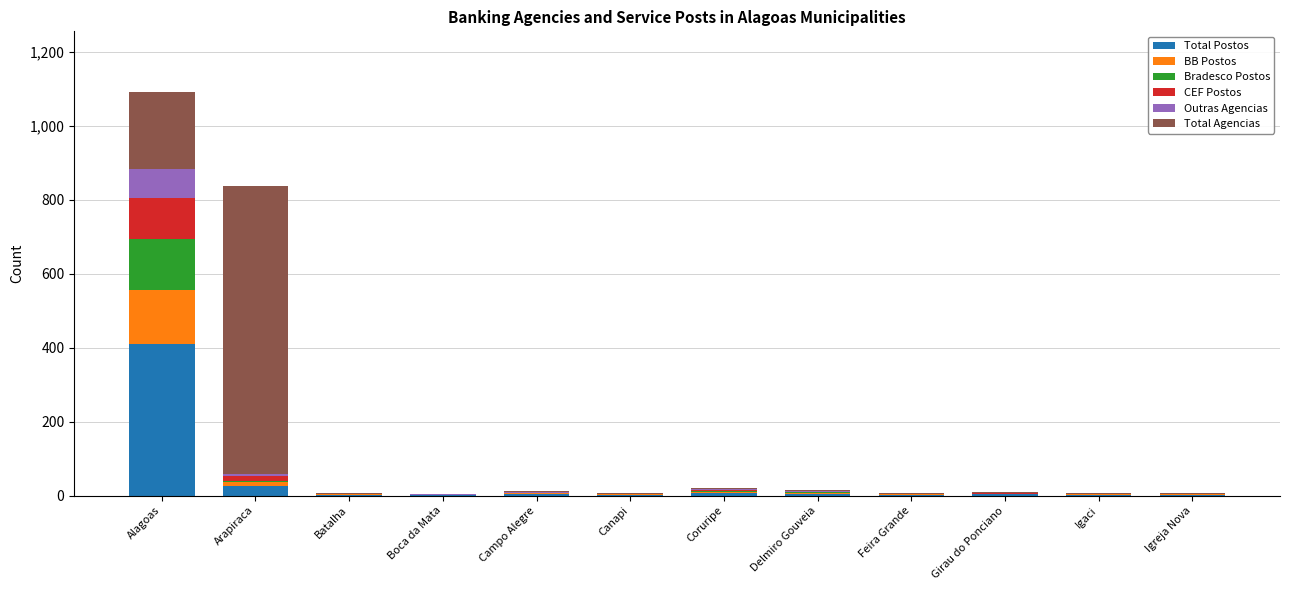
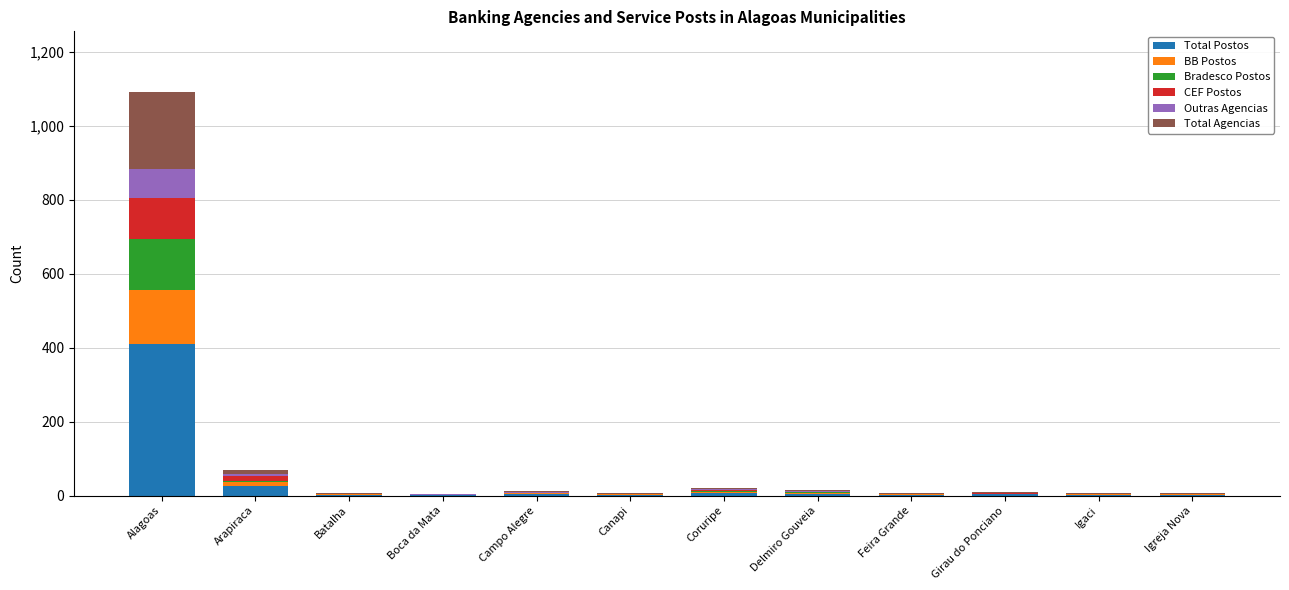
  {
    "Total Postos": {
      "Alagoas": 410,
      "Arapiraca": 30,
      "Coruripe": 10
    },
    "BB Postos": {
      "Alagoas": 150,
      "Arapiraca": 10,
      "Boca da Mata": 0
    },
    "Bradesco Postos": {
      "Alagoas": 140
    },
    "CEF Postos": {
      "Alagoas": 110,
      "Arapiraca": 10,
      "Batalha": 0,
      "Boca da Mata": 0,
      "Canapi": 0,
      "Igaci": 0,
      "Igreja Nova": 0
    },
    "Outras Agencias": {
      "Alagoas": 80,
      "Feira Grande": 0
    },
    "Total Agencias": {
      "Alagoas": 210,
-     "Arapiraca": 780
+     "Arapiraca": 10
    }
  }
